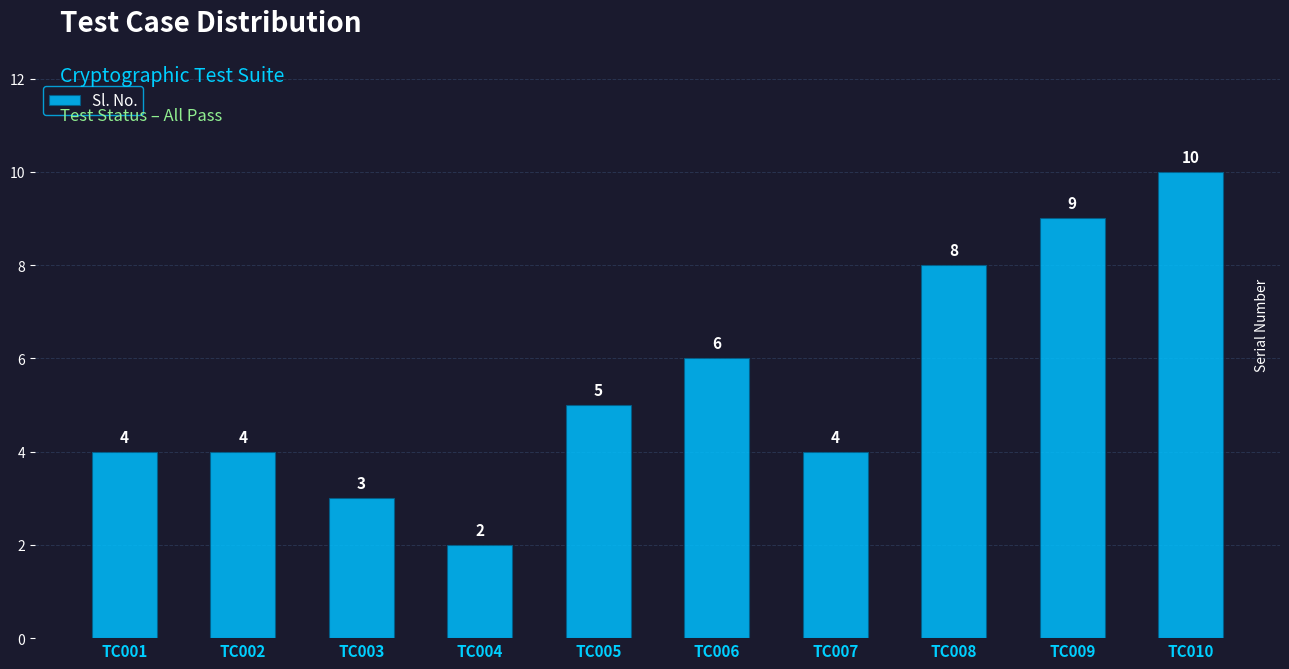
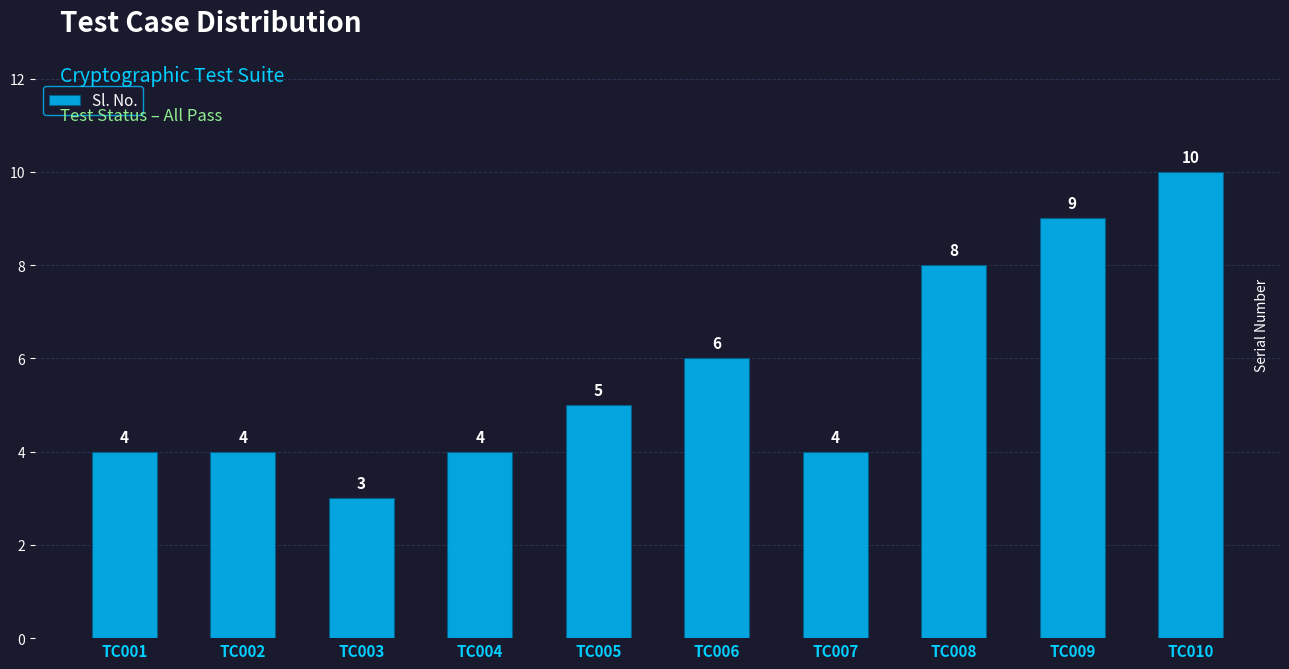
  {
    "TC001": 4,
    "TC002": 4,
    "TC003": 3,
-   "TC004": 2,
+   "TC004": 4,
    "TC005": 5,
    "TC006": 6,
    "TC007": 4,
    "TC008": 8,
    "TC009": 9,
    "TC010": 10
  }
